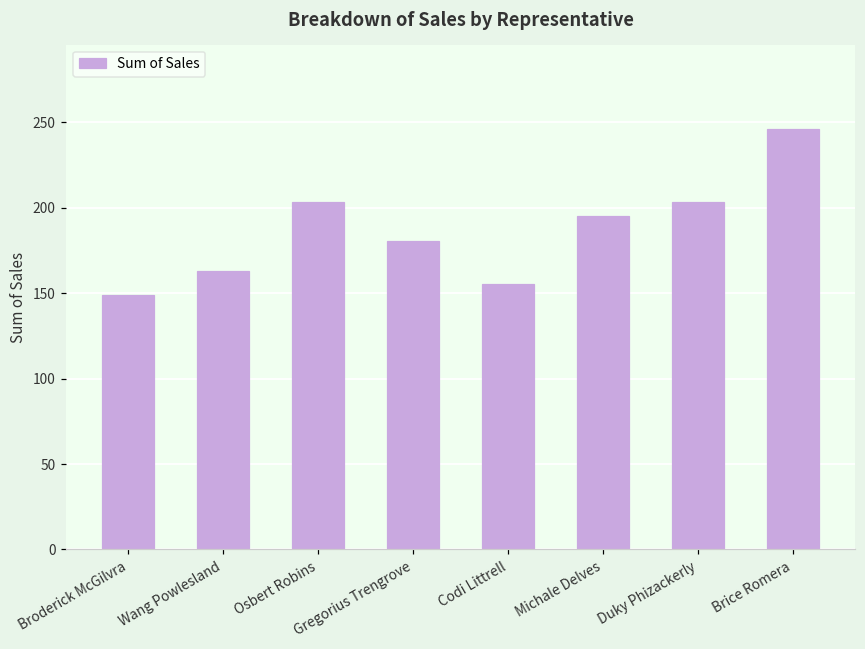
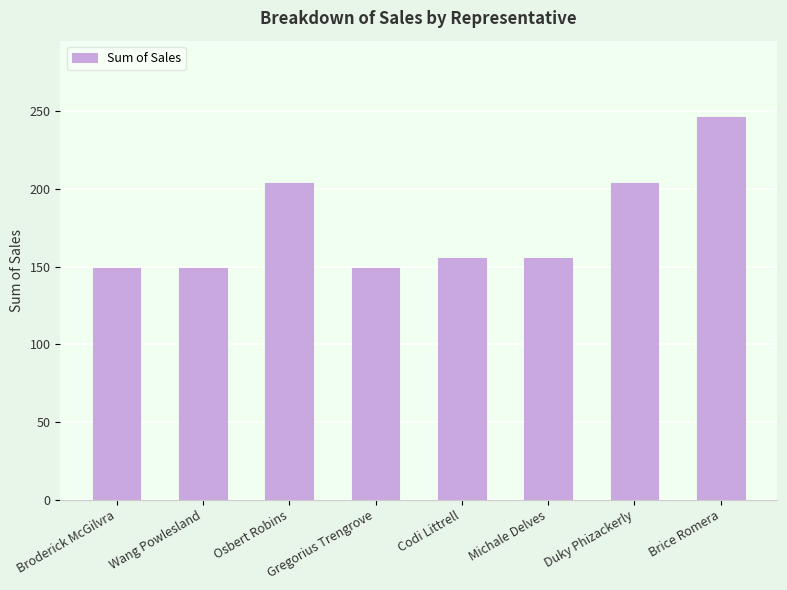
  {
    "Broderick McGilvra": 149,
-   "Wang Powlesland": 163,
+   "Wang Powlesland": 149,
    "Osbert Robins": 204,
-   "Gregorius Trengrove": 180,
+   "Gregorius Trengrove": 149,
    "Codi Littrell": 155,
-   "Michale Delves": 195,
+   "Michale Delves": 155,
    "Duky Phizackerly": 204,
    "Brice Romera": 246
  }
